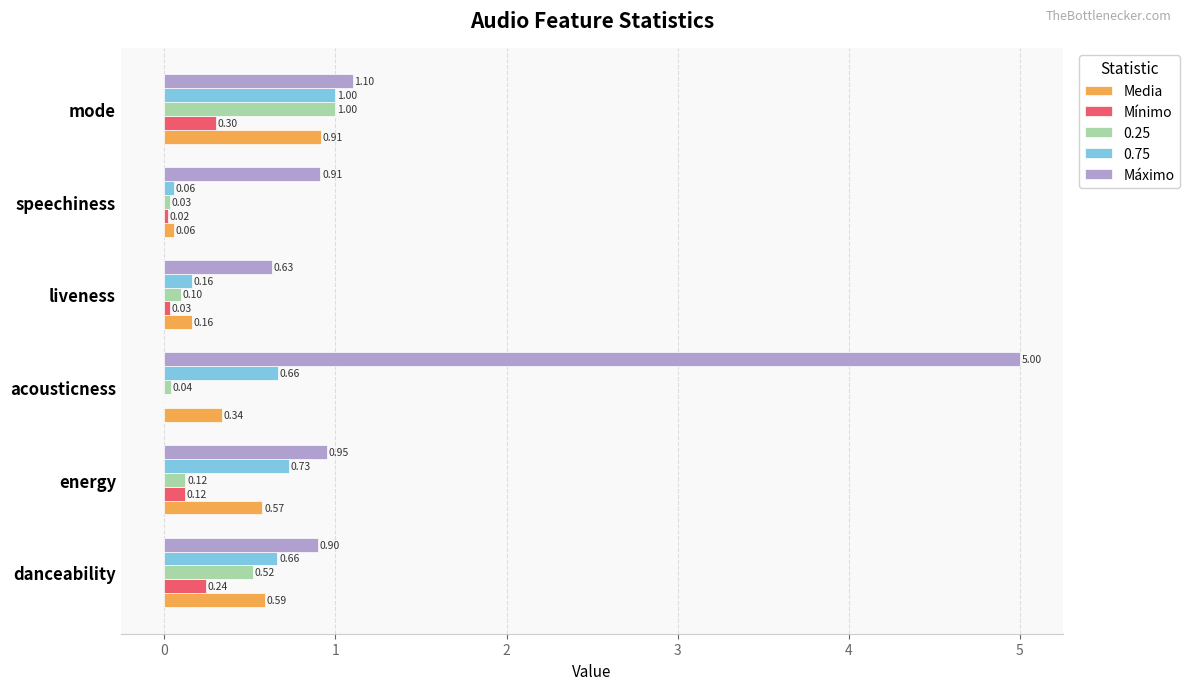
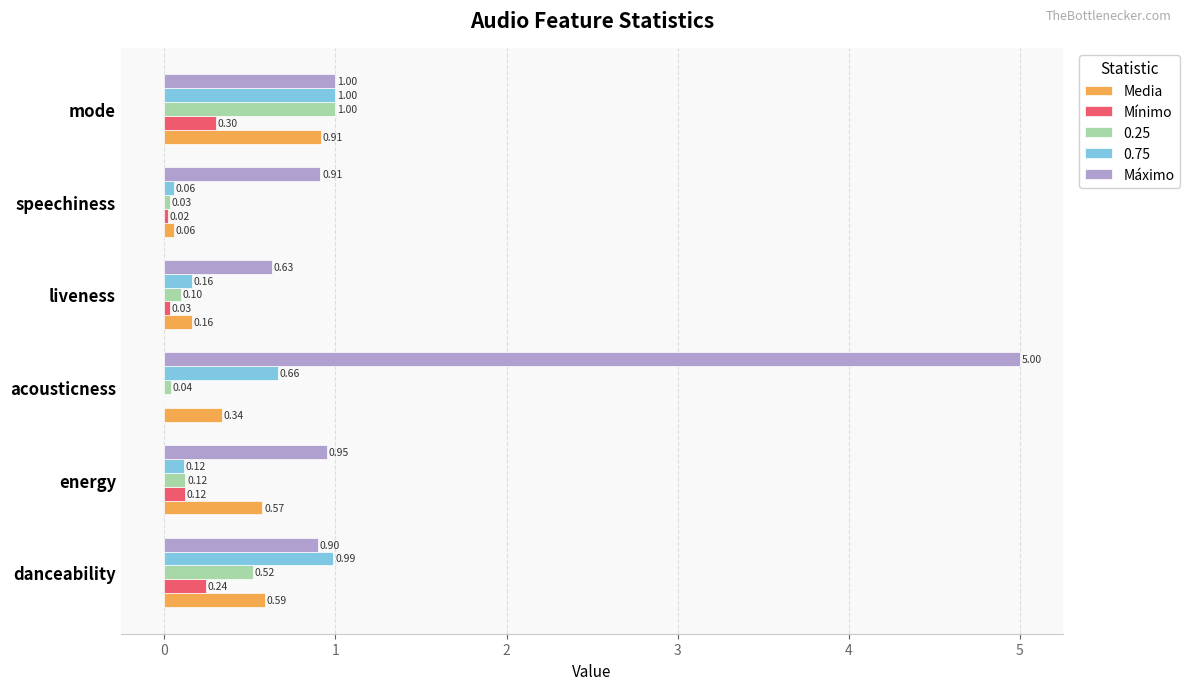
  {
    "Media": {
      "mode": 0.91,
      "speechiness": 0.06,
      "liveness": 0.16,
      "acousticness": 0.34,
      "energy": 0.57,
      "danceability": 0.59
    },
    "Mínimo": {
      "mode": 0.30,
      "speechiness": 0.02,
      "liveness": 0.03,
      "energy": 0.12,
      "danceability": 0.24
    },
    "0.25": {
      "mode": 1.00,
      "speechiness": 0.03,
      "liveness": 0.10,
      "acousticness": 0.04,
      "energy": 0.12,
      "danceability": 0.52
    },
    "0.75": {
      "mode": 1.00,
      "speechiness": 0.06,
      "liveness": 0.16,
      "acousticness": 0.66,
-     "energy": 0.73,
-     "danceability": 0.66
+     "energy": 0.12,
+     "danceability": 0.99
    },
    "Máximo": {
-     "mode": 1.10,
+     "mode": 1.00,
      "speechiness": 0.91,
      "liveness": 0.63,
      "acousticness": 5.00,
      "energy": 0.95,
      "danceability": 0.90
    }
  }
